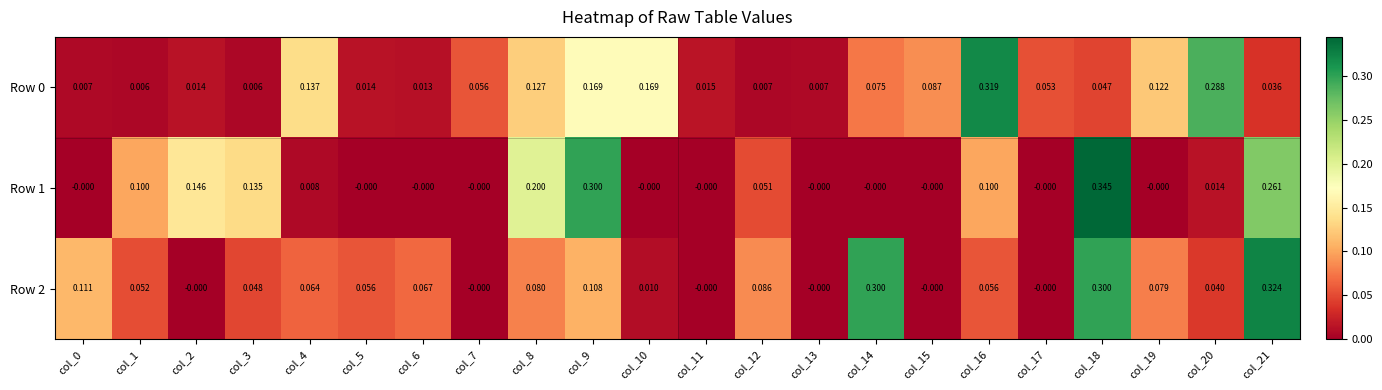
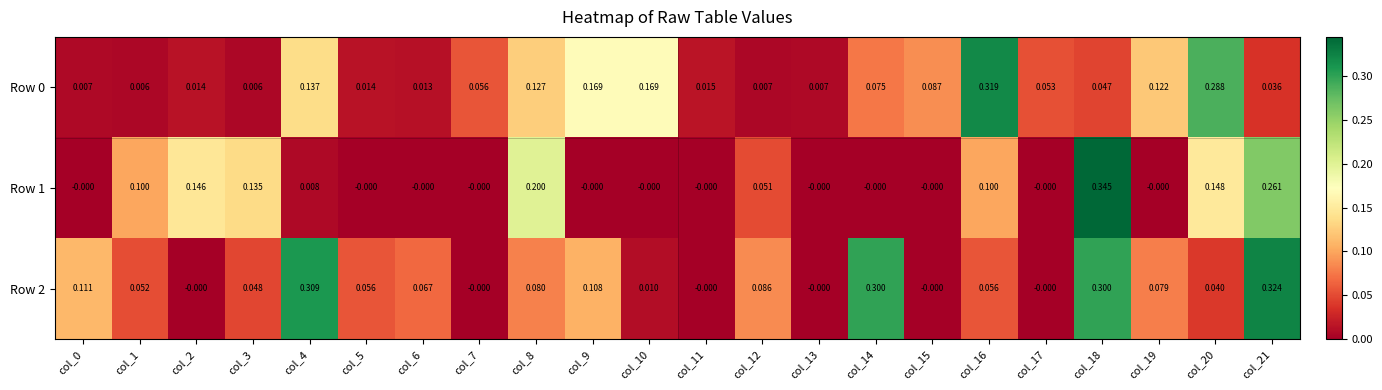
  {
    "Row 0": {
      "col_0": 0.007,
      "col_1": 0.006,
      "col_2": 0.014,
      "col_3": 0.006,
      "col_4": 0.137,
      "col_5": 0.014,
      "col_6": 0.013,
      "col_7": 0.056,
      "col_8": 0.127,
      "col_9": 0.169,
      "col_10": 0.169,
      "col_11": 0.015,
      "col_12": 0.007,
      "col_13": 0.007,
      "col_14": 0.075,
      "col_15": 0.087,
      "col_16": 0.319,
      "col_17": 0.053,
      "col_18": 0.047,
      "col_19": 0.122,
      "col_20": 0.288,
      "col_21": 0.036
    },
    "Row 1": {
      "col_0": -0.000,
      "col_1": 0.100,
      "col_2": 0.146,
      "col_3": 0.135,
      "col_4": 0.008,
      "col_5": -0.000,
      "col_6": -0.000,
      "col_7": -0.000,
      "col_8": 0.200,
-     "col_9": 0.300,
+     "col_9": -0.000,
      "col_10": -0.000,
      "col_11": -0.000,
      "col_12": 0.051,
      "col_13": -0.000,
      "col_14": -0.000,
      "col_15": -0.000,
      "col_16": 0.100,
      "col_17": -0.000,
      "col_18": 0.345,
      "col_19": -0.000,
-     "col_20": 0.014,
+     "col_20": 0.148,
      "col_21": 0.261
    },
    "Row 2": {
      "col_0": 0.111,
      "col_1": 0.052,
      "col_2": -0.000,
      "col_3": 0.048,
-     "col_4": 0.064,
+     "col_4": 0.309,
      "col_5": 0.056,
      "col_6": 0.067,
      "col_7": -0.000,
      "col_8": 0.080,
      "col_9": 0.108,
      "col_10": 0.010,
      "col_11": -0.000,
      "col_12": 0.086,
      "col_13": -0.000,
      "col_14": 0.300,
      "col_15": -0.000,
      "col_16": 0.056,
      "col_17": -0.000,
      "col_18": 0.300,
      "col_19": 0.079,
      "col_20": 0.040,
      "col_21": 0.324
    }
  }
